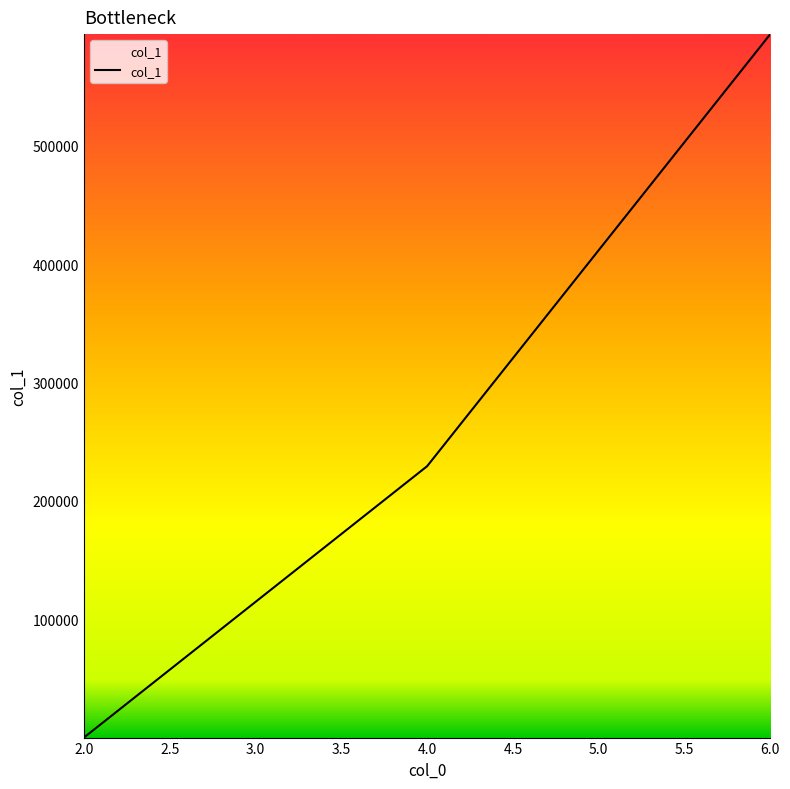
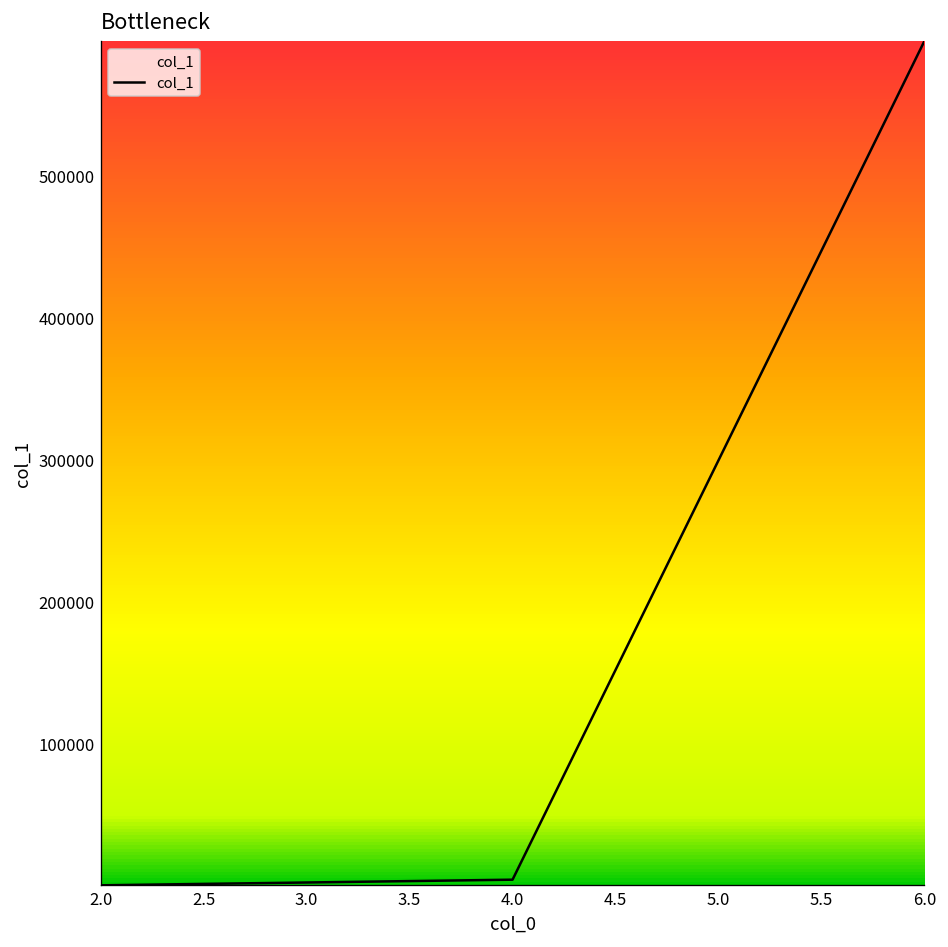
  {
    "2.0": 0,
-   "4.0": 229000,
+   "4.0": 4000,
    "6.0": 594000
  }
